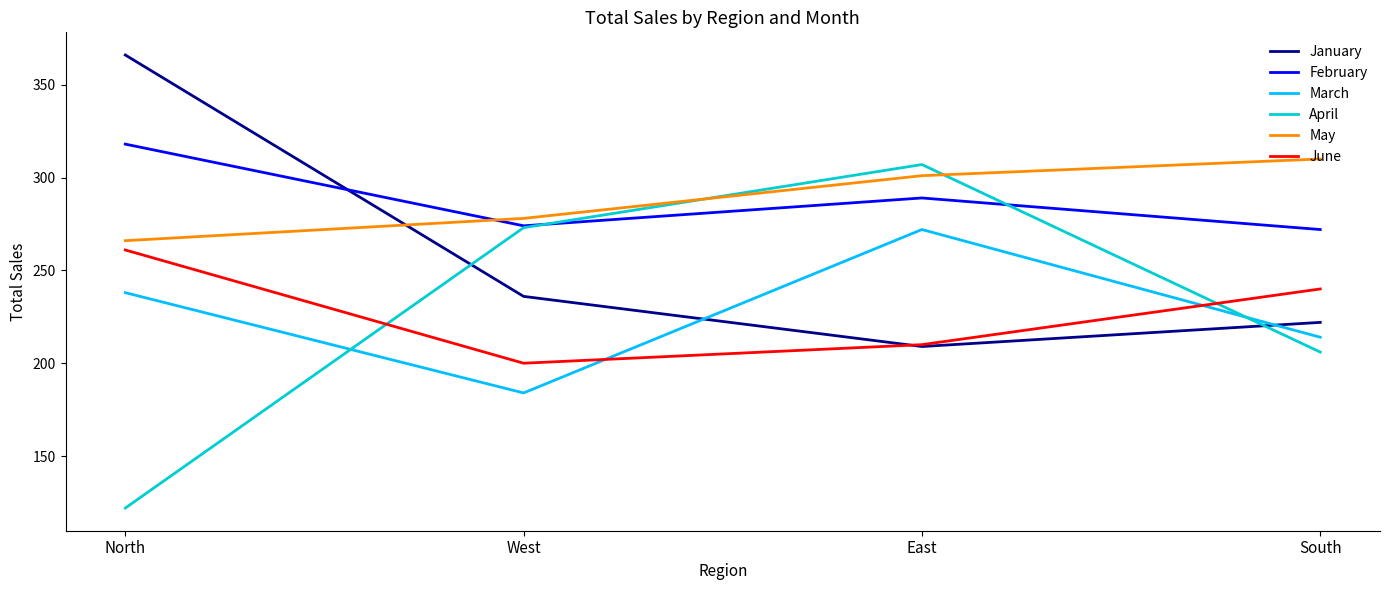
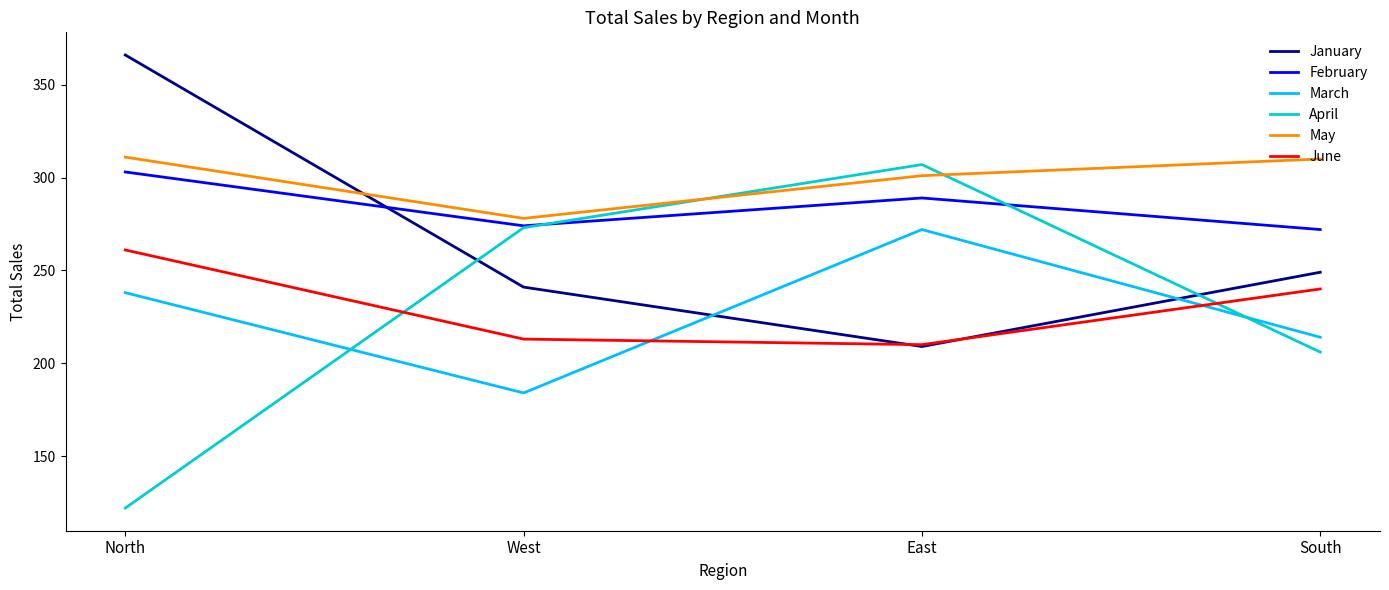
  {
    "January": {
      "North": 366,
-     "West": 236,
-     "South": 222
+     "West": 241,
+     "South": 249
    },
    "February": {
-     "North": 318,
+     "North": 303,
      "East": 289,
      "South": 272
    },
    "May": {
-     "North": 266,
+     "North": 311,
      "West": 278,
      "East": 301,
      "South": 310
    },
    "June": {
      "North": 261,
-     "West": 200,
+     "West": 213,
      "South": 240
    }
  }
